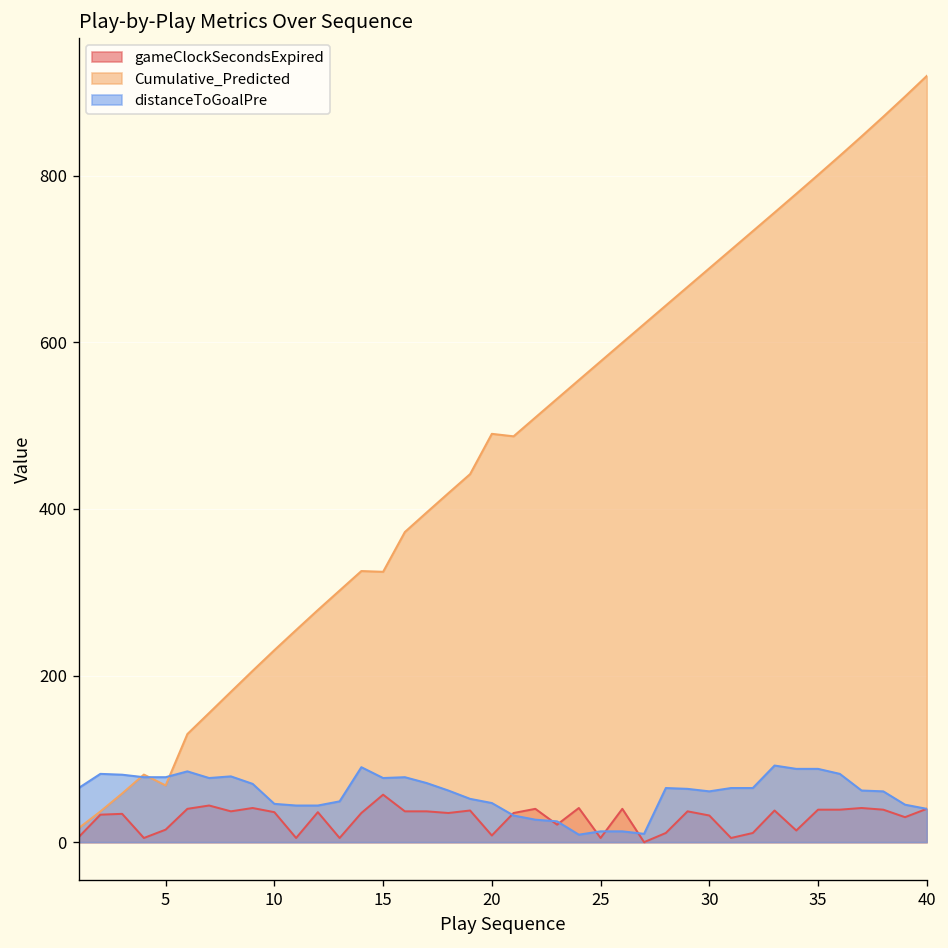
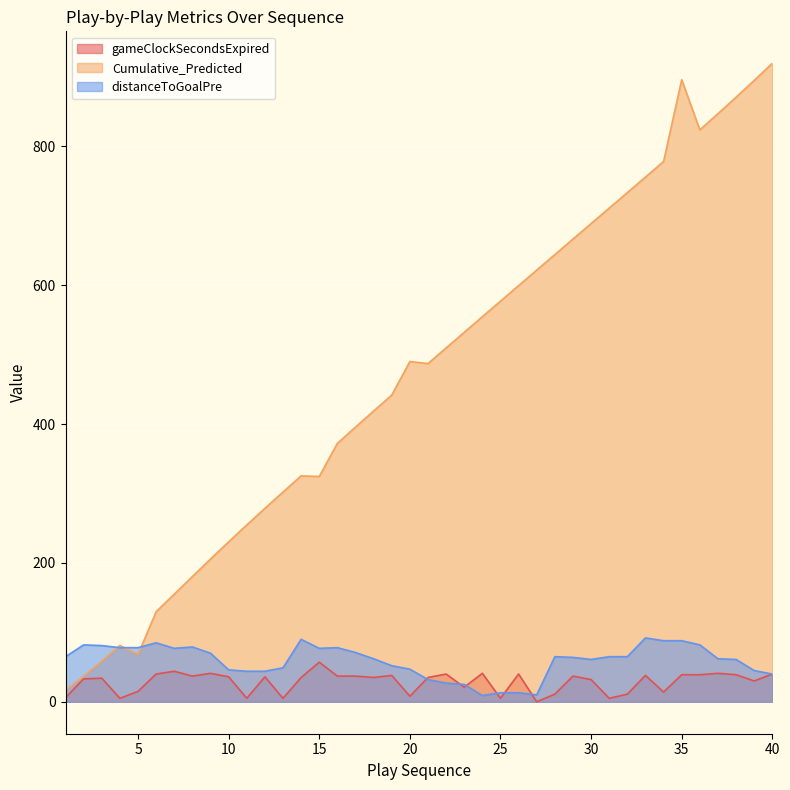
  {
    "gameClockSecondsExpired": {
      "5": 20,
      "10": 40,
      "15": 60,
      "20": 10,
      "25": 10,
      "30": 30,
      "35": 40
    },
    "Cumulative_Predicted": {
      "5": 70,
      "10": 230,
      "15": 320,
      "20": 490,
      "25": 580,
      "30": 690,
-     "35": 800,
+     "35": 900,
      "40": 920
    },
    "distanceToGoalPre": {
      "5": 80,
      "10": 50,
      "15": 80,
      "20": 50,
      "25": 10,
      "30": 60,
      "35": 90
    }
  }
